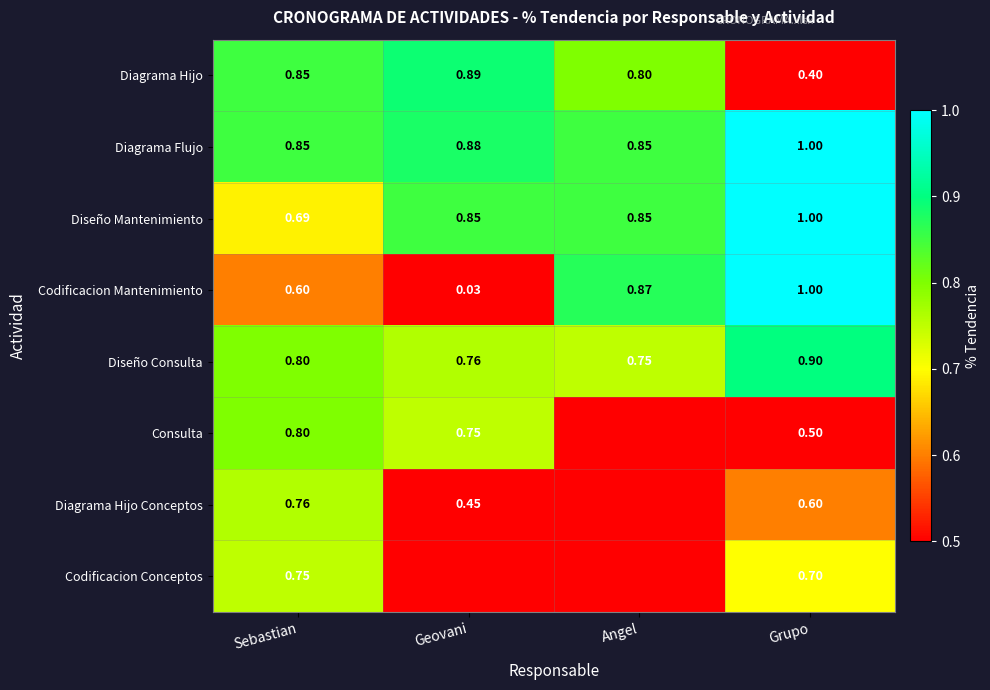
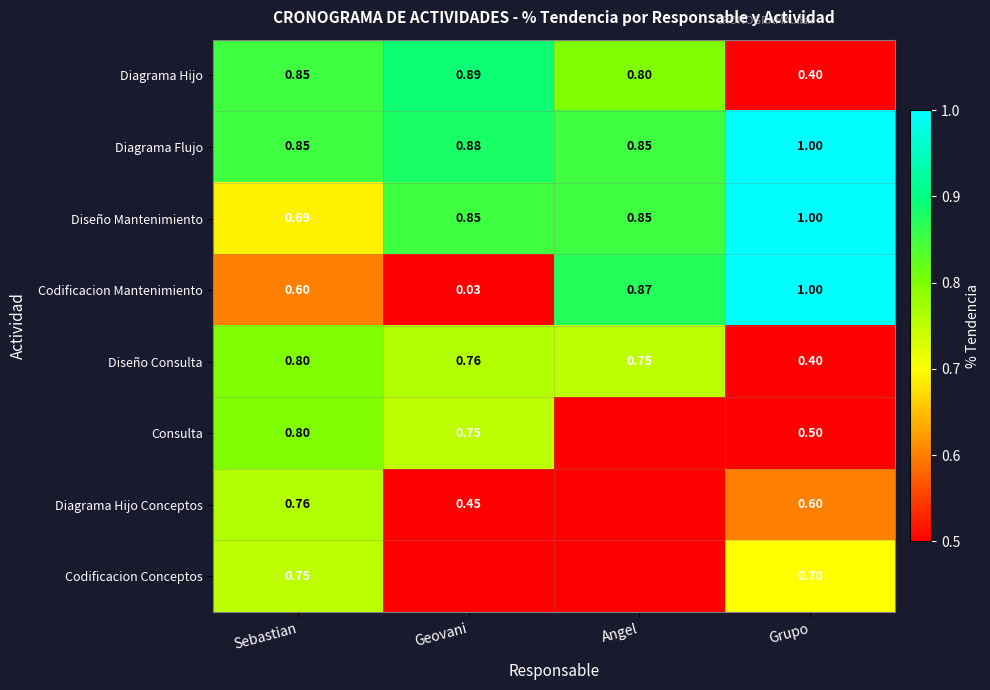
  {
    "Diagrama Hijo": {
      "Sebastian": 0.85,
      "Geovani": 0.89,
      "Angel": 0.80,
      "Grupo": 0.40
    },
    "Diagrama Flujo": {
      "Sebastian": 0.85,
      "Geovani": 0.88,
      "Angel": 0.85,
      "Grupo": 1.00
    },
    "Diseño Mantenimiento": {
      "Sebastian": 0.69,
      "Geovani": 0.85,
      "Angel": 0.85,
      "Grupo": 1.00
    },
    "Codificacion Mantenimiento": {
      "Sebastian": 0.60,
      "Geovani": 0.03,
      "Angel": 0.87,
      "Grupo": 1.00
    },
    "Diseño Consulta": {
      "Sebastian": 0.80,
      "Geovani": 0.76,
      "Angel": 0.75,
-     "Grupo": 0.90
+     "Grupo": 0.40
    },
    "Consulta": {
      "Sebastian": 0.80,
      "Geovani": 0.75,
      "Grupo": 0.50
    },
    "Diagrama Hijo Conceptos": {
      "Sebastian": 0.76,
      "Geovani": 0.45,
      "Grupo": 0.60
    },
    "Codificacion Conceptos": {
      "Sebastian": 0.75,
      "Grupo": 0.70
    }
  }
